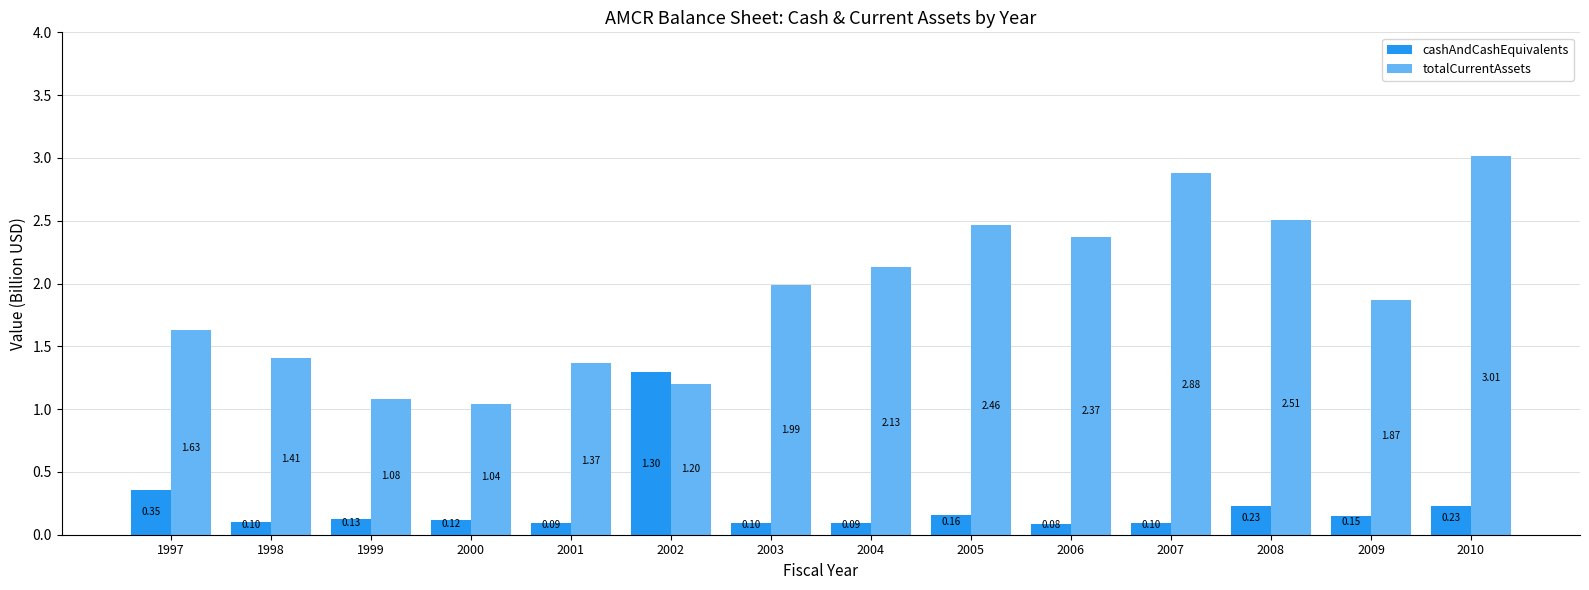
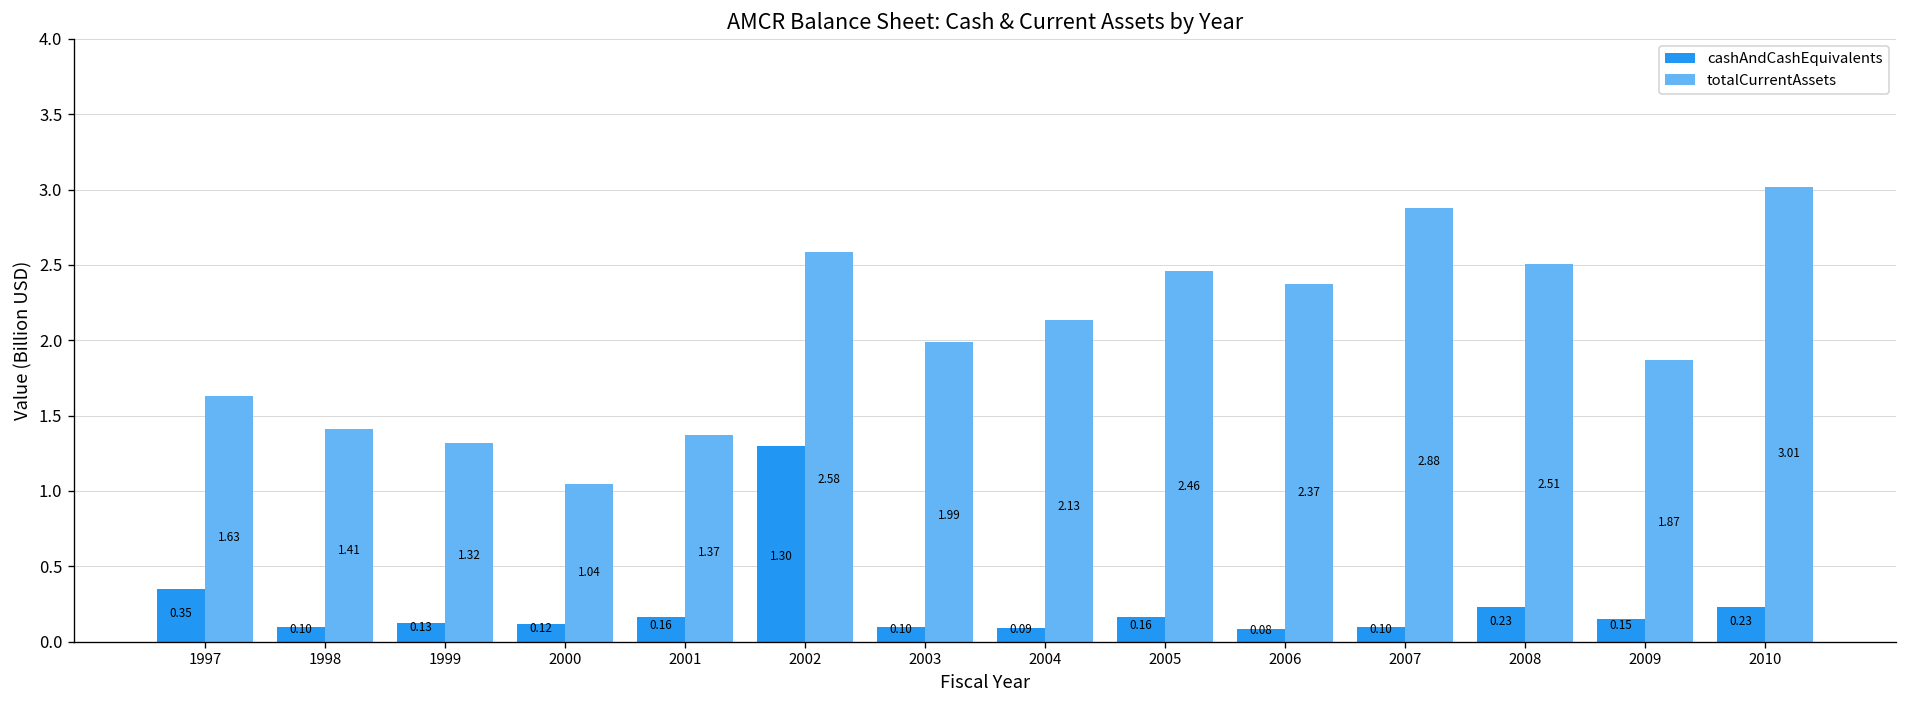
  {
    "cashAndCashEquivalents": {
      "1997": 0.35,
      "1998": 0.10,
      "1999": 0.13,
      "2000": 0.12,
-     "2001": 0.09,
+     "2001": 0.16,
      "2002": 1.30,
      "2003": 0.10,
      "2004": 0.09,
      "2005": 0.16,
      "2006": 0.08,
      "2007": 0.10,
      "2008": 0.23,
      "2009": 0.15,
      "2010": 0.23
    },
    "totalCurrentAssets": {
      "1997": 1.63,
      "1998": 1.41,
-     "1999": 1.08,
+     "1999": 1.32,
      "2000": 1.04,
      "2001": 1.37,
-     "2002": 1.20,
+     "2002": 2.58,
      "2003": 1.99,
      "2004": 2.13,
      "2005": 2.46,
      "2006": 2.37,
      "2007": 2.88,
      "2008": 2.51,
      "2009": 1.87,
      "2010": 3.01
    }
  }
